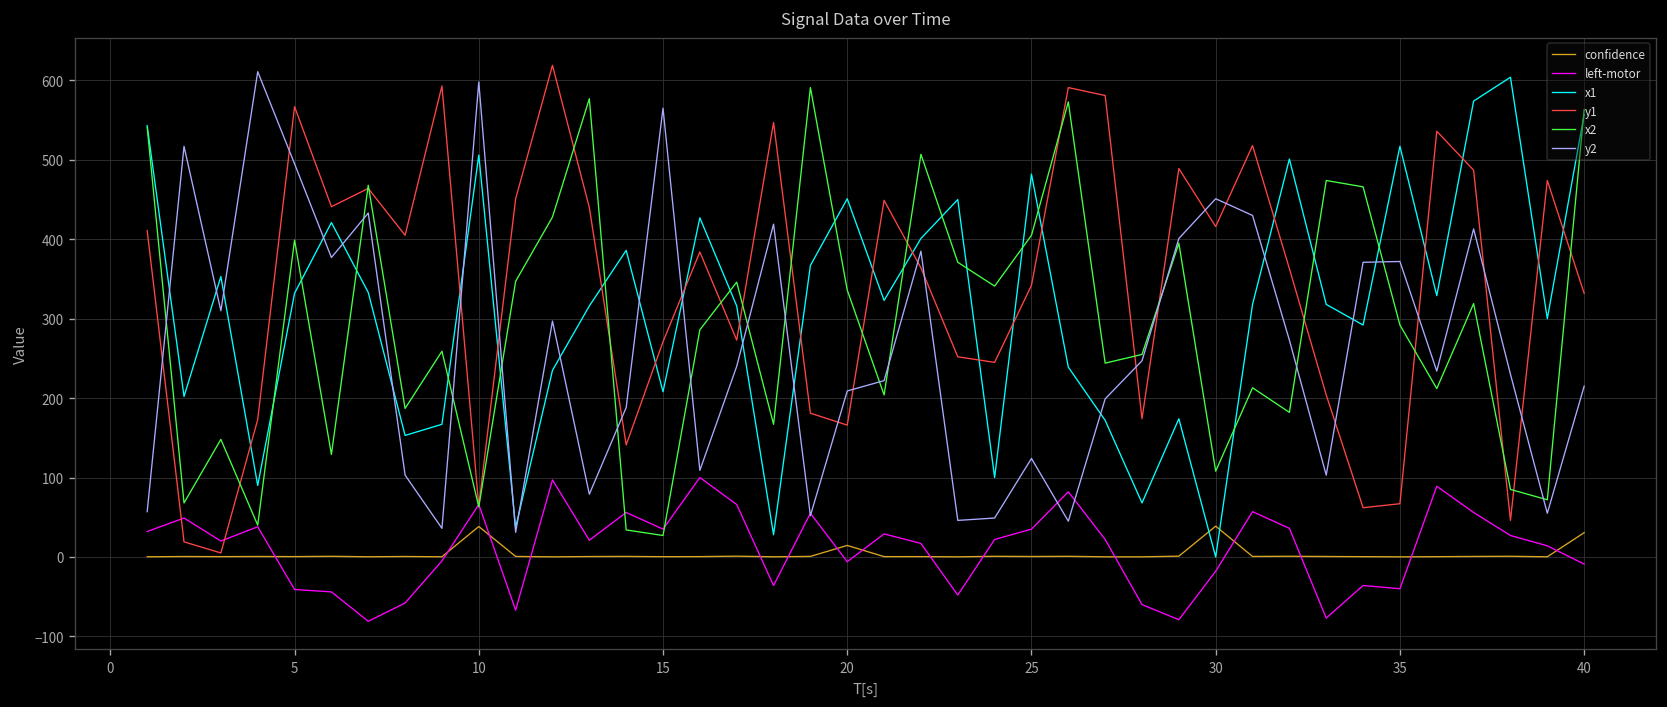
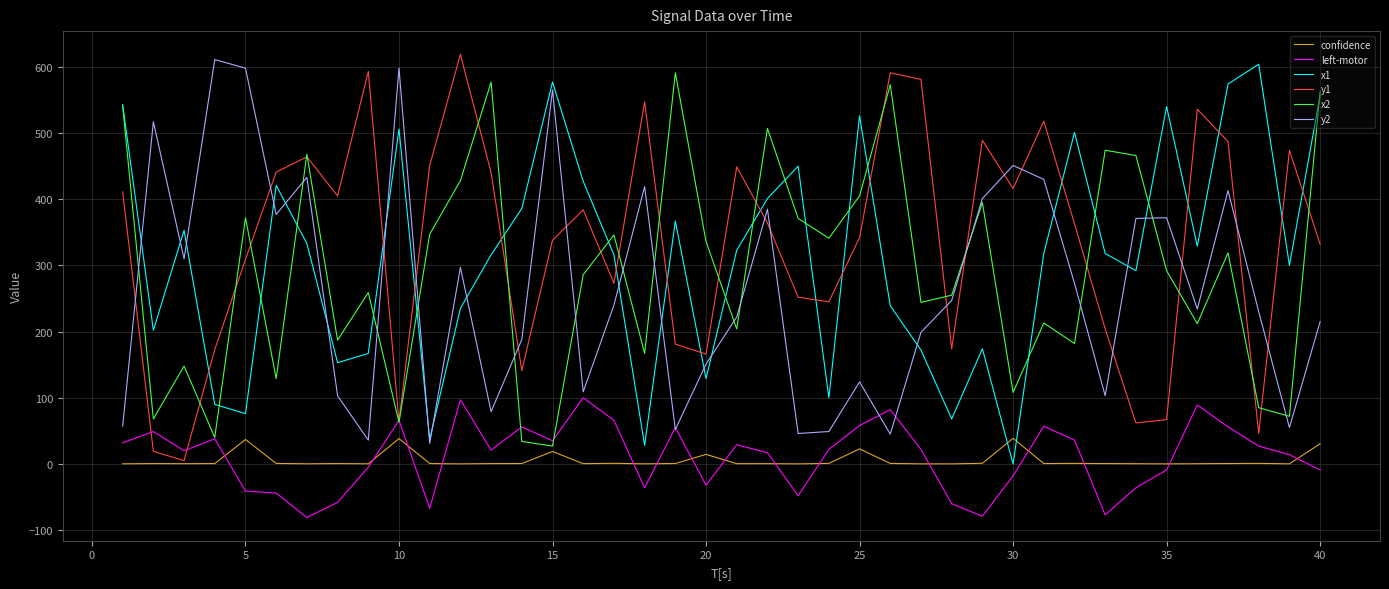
  {
    "confidence": {
-     "5": 0,
+     "5": 40,
      "10": 40,
-     "15": 0,
+     "15": 20,
      "20": 10,
-     "25": 0,
+     "25": 20,
      "30": 40,
      "35": 0,
      "40": 30
    },
    "left-motor": {
      "5": -40,
      "15": 40,
-     "20": -10,
-     "25": 40,
+     "20": -30,
+     "25": 60,
      "30": -20,
-     "35": -40,
+     "35": -10,
      "40": -10
    },
    "x1": {
-     "5": 330,
+     "5": 80,
      "10": 510,
-     "15": 210,
-     "20": 450,
-     "25": 480,
+     "15": 580,
+     "20": 130,
+     "25": 530,
      "30": 0,
-     "35": 520
+     "35": 540
    },
    "y1": {
-     "5": 570,
-     "15": 270,
+     "5": 310,
+     "15": 340,
      "20": 170,
      "25": 340,
      "30": 420,
      "35": 70,
      "40": 330
    },
    "x2": {
-     "5": 400,
+     "5": 370,
      "15": 30,
      "20": 340,
      "25": 410,
      "30": 110,
      "35": 290
    },
    "y2": {
-     "5": 500,
+     "5": 600,
      "10": 600,
      "15": 570,
-     "20": 210,
+     "20": 150,
      "25": 120,
      "30": 450,
      "35": 370,
      "40": 220
    }
  }
